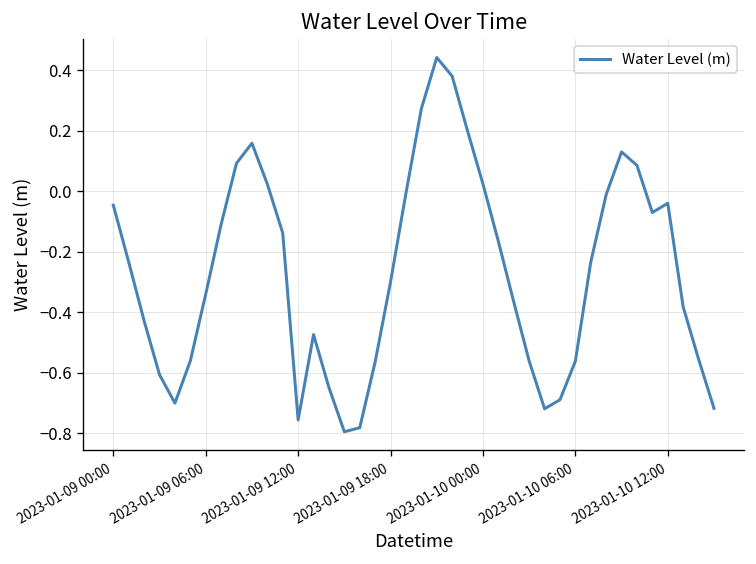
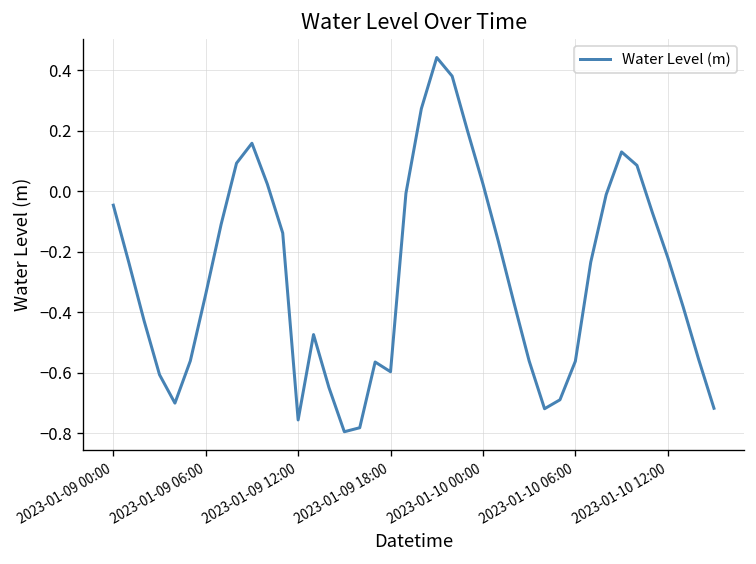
  {
    "2023-01-09 00:00": -0.05,
    "2023-01-09 06:00": -0.34,
    "2023-01-09 12:00": -0.76,
-   "2023-01-09 18:00": -0.30,
+   "2023-01-09 18:00": -0.60,
    "2023-01-10 00:00": 0.02,
    "2023-01-10 06:00": -0.56,
-   "2023-01-10 12:00": -0.04
+   "2023-01-10 12:00": -0.22
  }
